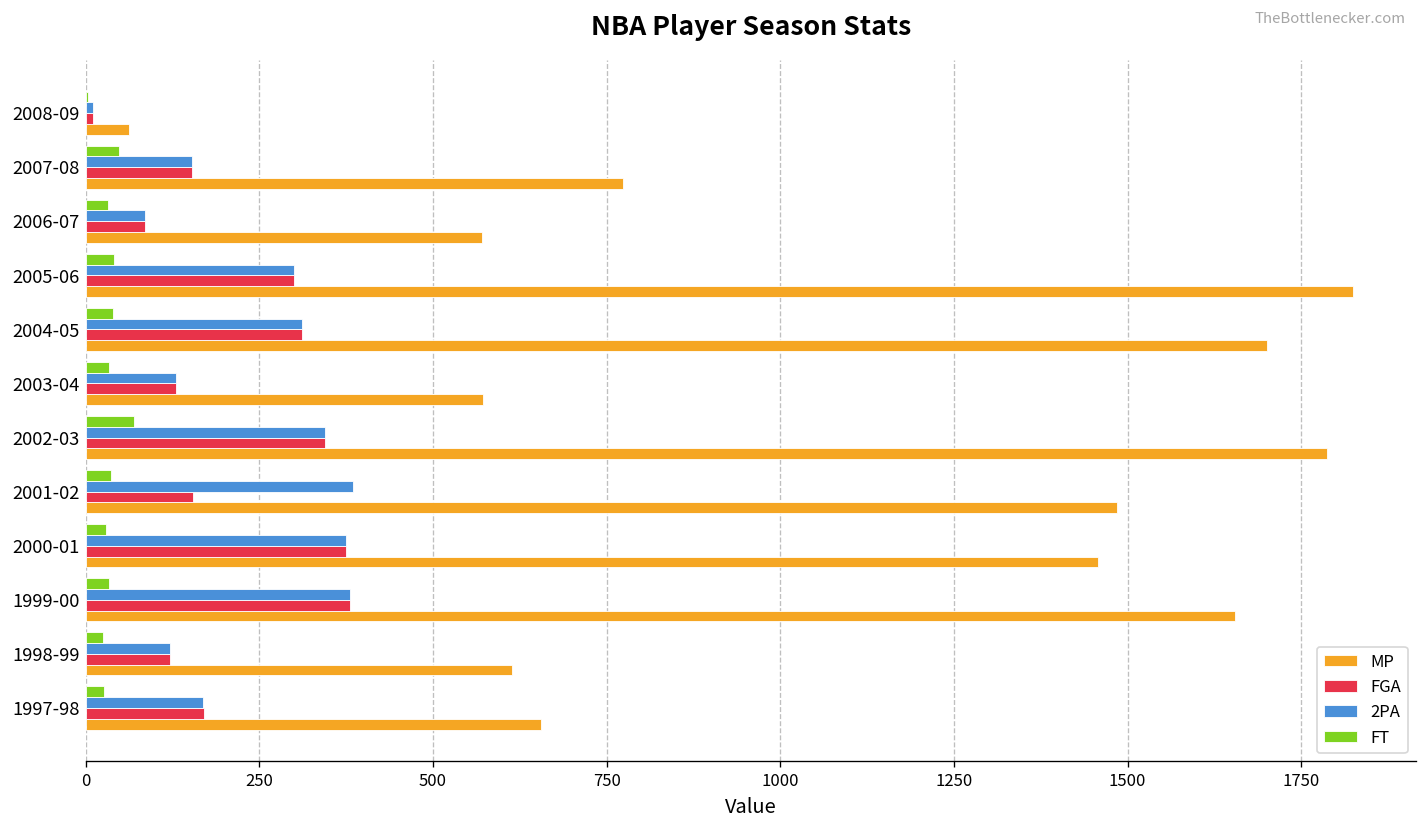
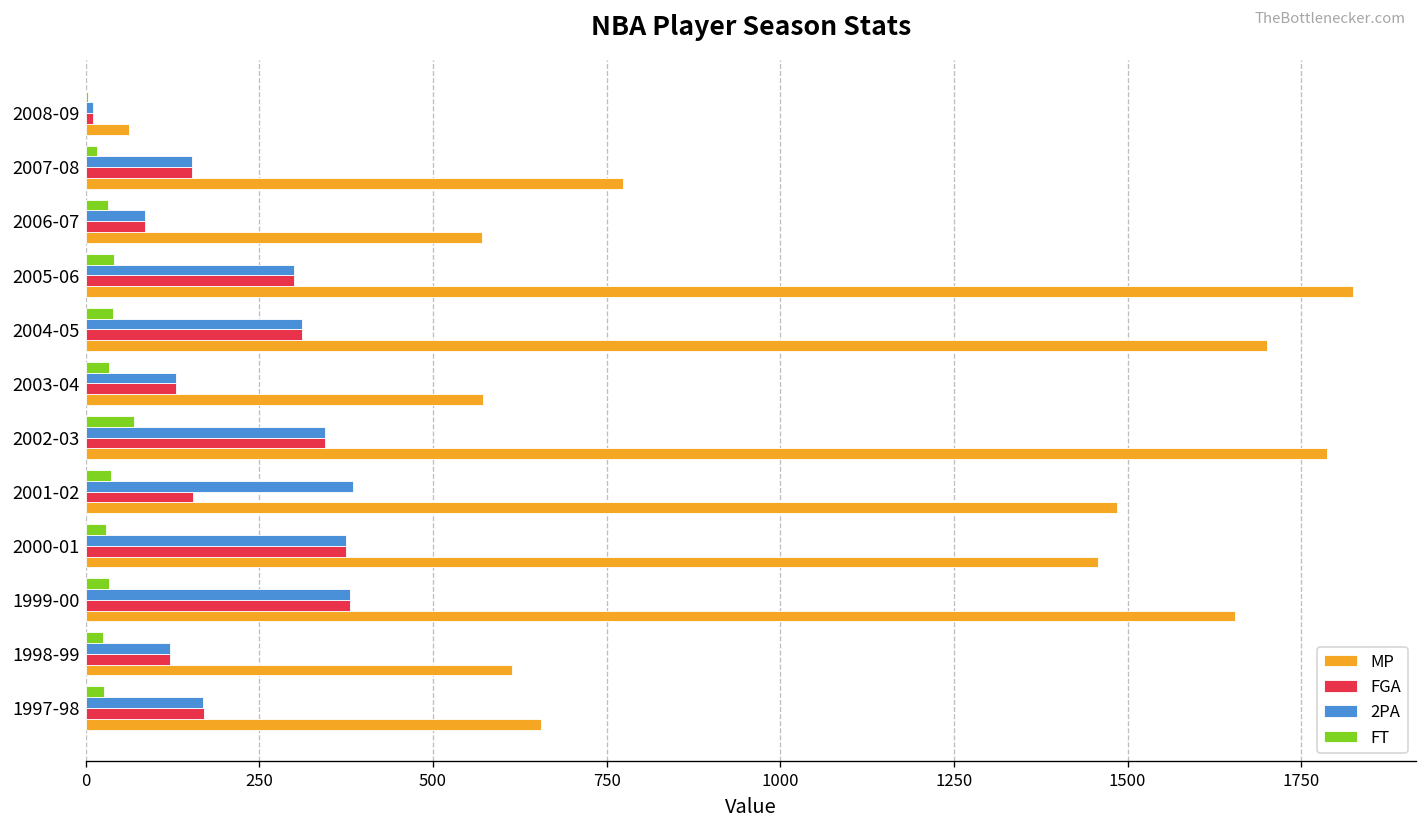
  {
    "MP": {
      "2008-09": 60,
      "2007-08": 770,
      "2006-07": 570,
      "2005-06": 1820,
      "2004-05": 1700,
      "2003-04": 570,
      "2002-03": 1790,
      "2001-02": 1490,
      "2000-01": 1460,
      "1999-00": 1650,
      "1998-99": 610,
      "1997-98": 660
    },
    "FGA": {
      "2008-09": 10,
      "2007-08": 150,
      "2006-07": 90,
      "2005-06": 300,
      "2004-05": 310,
      "2003-04": 130,
      "2002-03": 350,
      "2001-02": 150,
      "2000-01": 380,
      "1999-00": 380,
      "1998-99": 120,
      "1997-98": 170
    },
    "2PA": {
      "2008-09": 10,
      "2007-08": 150,
      "2006-07": 90,
      "2005-06": 300,
      "2004-05": 310,
      "2003-04": 130,
      "2002-03": 340,
      "2001-02": 390,
      "2000-01": 380,
      "1999-00": 380,
      "1998-99": 120,
      "1997-98": 170
    },
    "FT": {
-     "2007-08": 50,
+     "2007-08": 20,
      "2006-07": 30,
      "2005-06": 40,
      "2004-05": 40,
      "2003-04": 30,
      "2002-03": 70,
      "2001-02": 40,
      "2000-01": 30,
      "1999-00": 30,
      "1998-99": 30,
      "1997-98": 30
    }
  }
